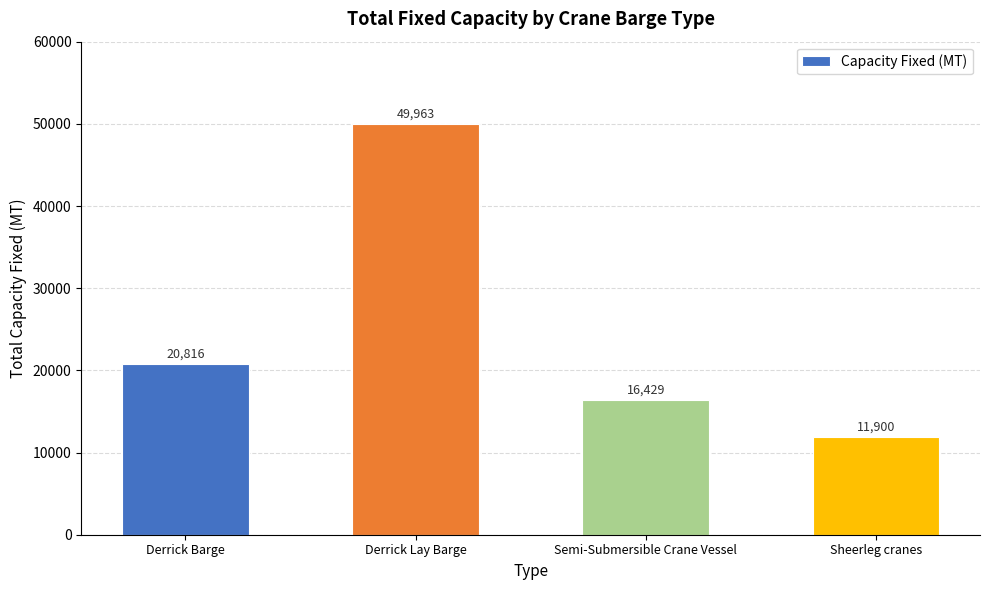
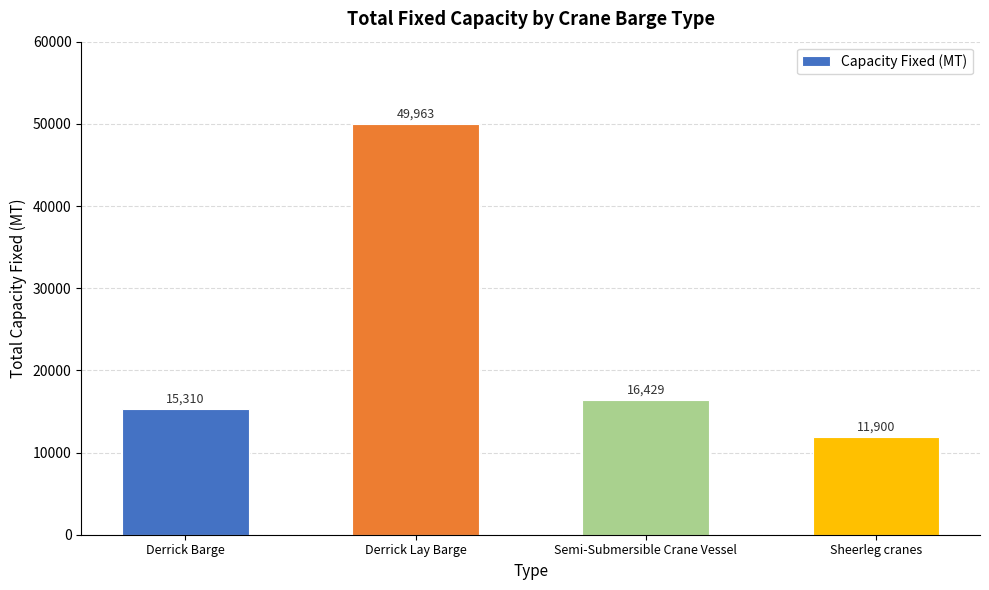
  {
-   "Derrick Barge": "20,816",
+   "Derrick Barge": "15,310",
    "Derrick Lay Barge": "49,963",
    "Semi-Submersible Crane Vessel": "16,429",
    "Sheerleg cranes": "11,900"
  }
